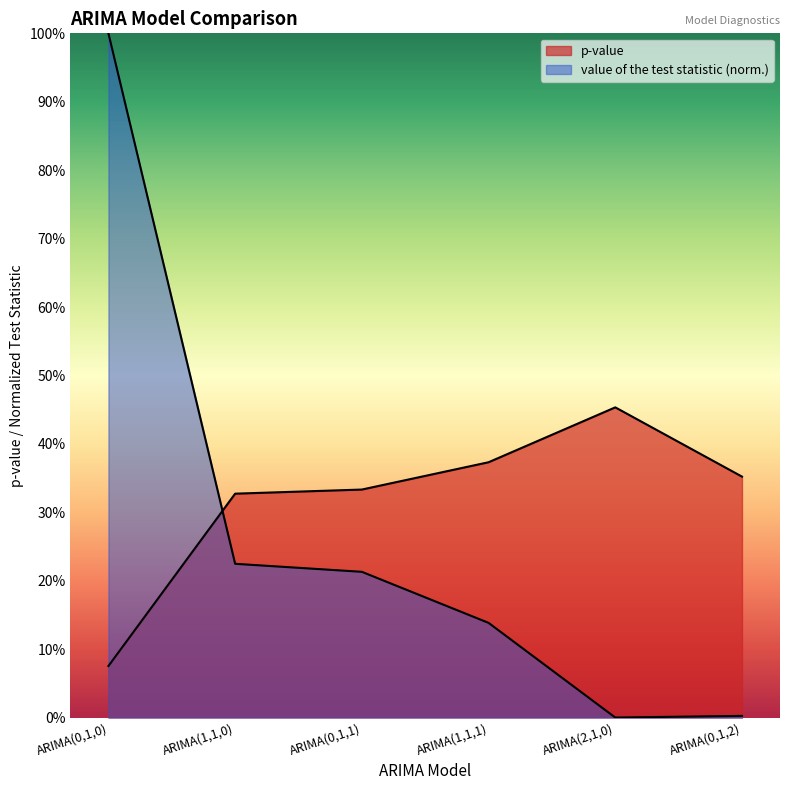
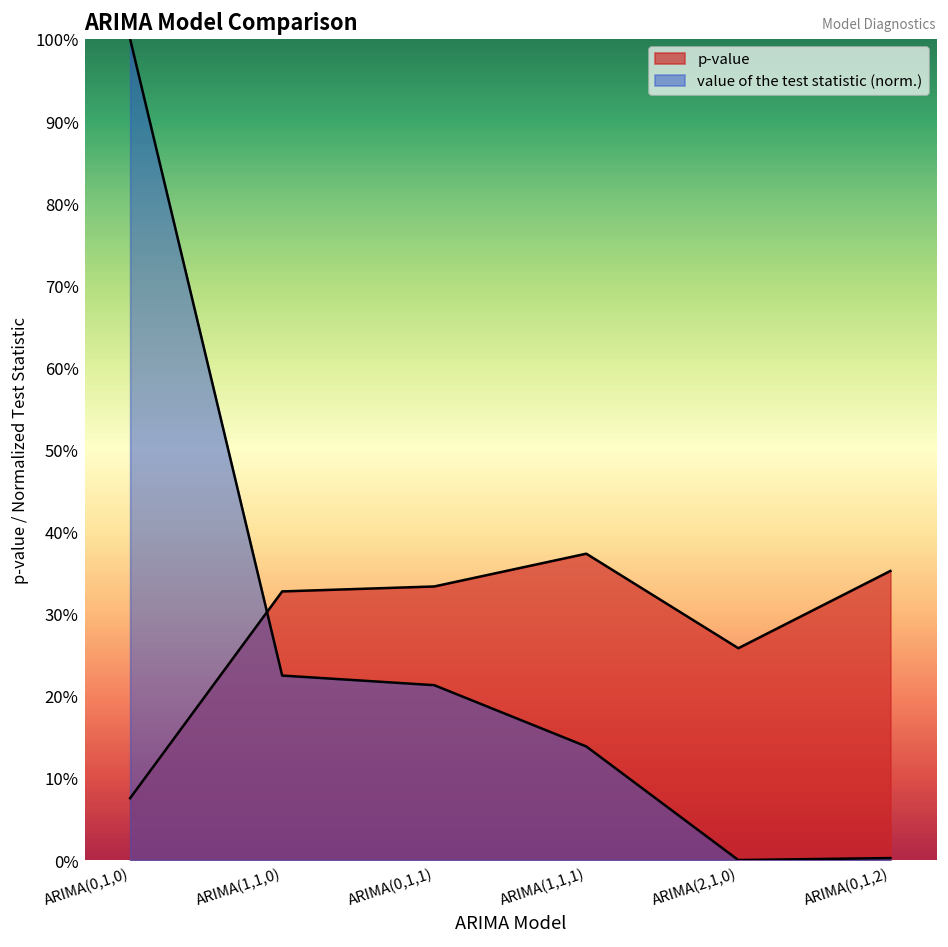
  {
    "p-value": {
      "ARIMA(0,1,0)": "8%",
      "ARIMA(1,1,0)": "33%",
      "ARIMA(0,1,1)": "33%",
      "ARIMA(1,1,1)": "37%",
-     "ARIMA(2,1,0)": "45%",
+     "ARIMA(2,1,0)": "26%",
      "ARIMA(0,1,2)": "35%"
    },
    "value of the test statistic (norm.)": {
      "ARIMA(0,1,0)": "100%",
      "ARIMA(1,1,0)": "22%",
      "ARIMA(0,1,1)": "21%",
      "ARIMA(1,1,1)": "14%",
      "ARIMA(2,1,0)": "0%",
      "ARIMA(0,1,2)": "0%"
    }
  }
